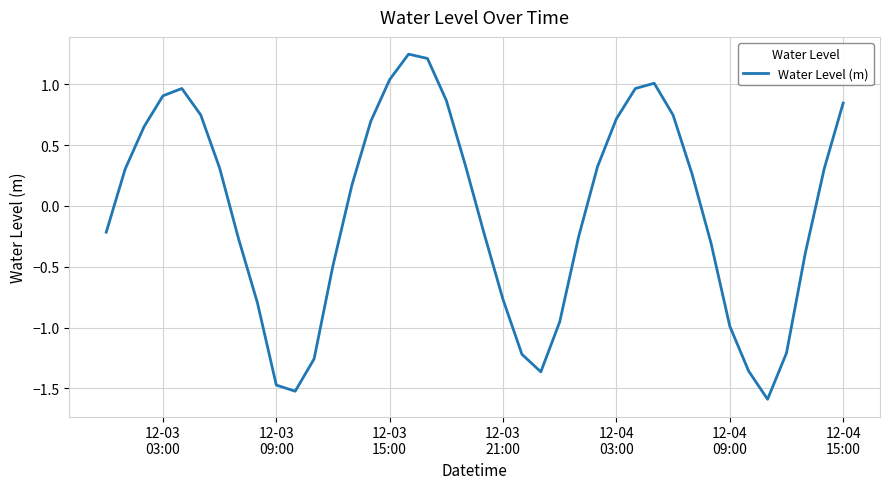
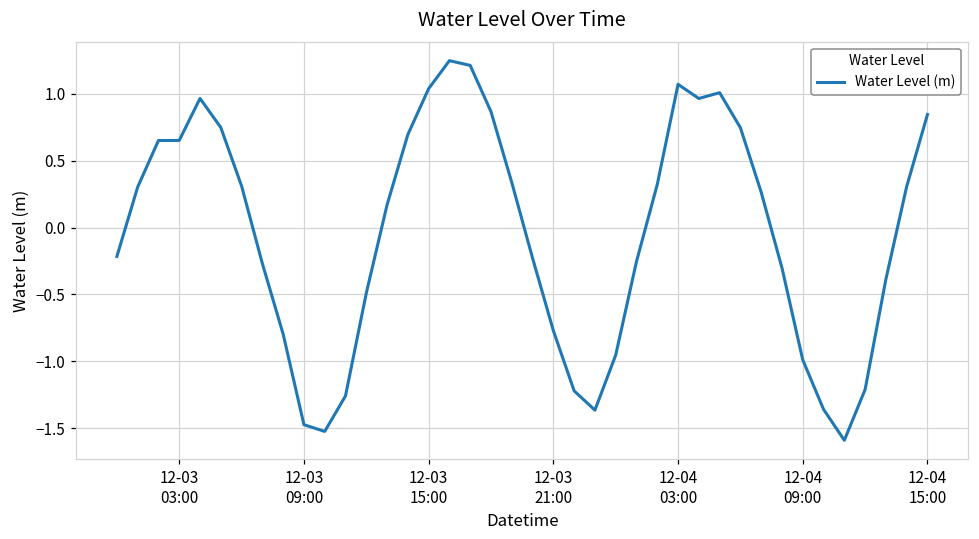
  {
-   "12-03 03:00": 0.90,
+   "12-03 03:00": 0.65,
    "12-03 09:00": -1.47,
    "12-03 15:00": 1.04,
    "12-03 21:00": -0.77,
-   "12-04 03:00": 0.72,
+   "12-04 03:00": 1.07,
    "12-04 09:00": -0.99,
    "12-04 15:00": 0.84
  }
